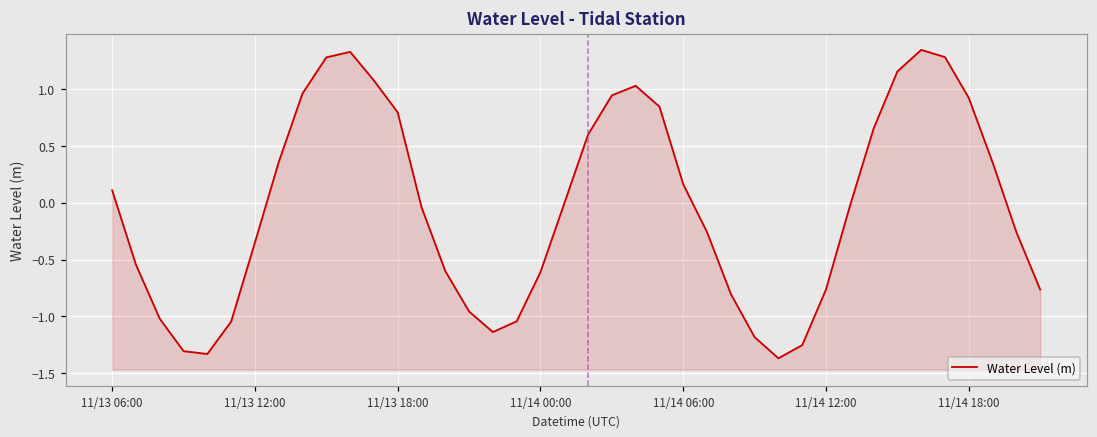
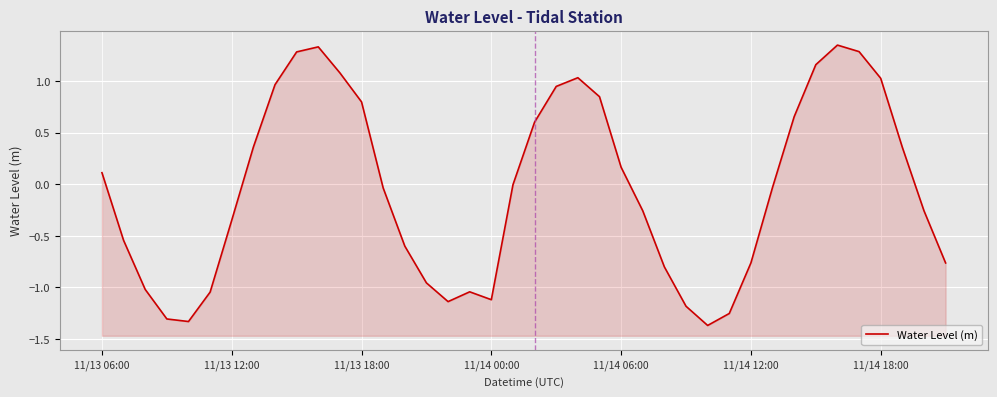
  {
    "11/13 06:00": 0.11,
    "11/13 12:00": -0.35,
    "11/13 18:00": 0.80,
-   "11/14 00:00": -0.61,
+   "11/14 00:00": -1.12,
    "11/14 06:00": 0.16,
    "11/14 12:00": -0.76,
-   "11/14 18:00": 0.92
+   "11/14 18:00": 1.03
  }
